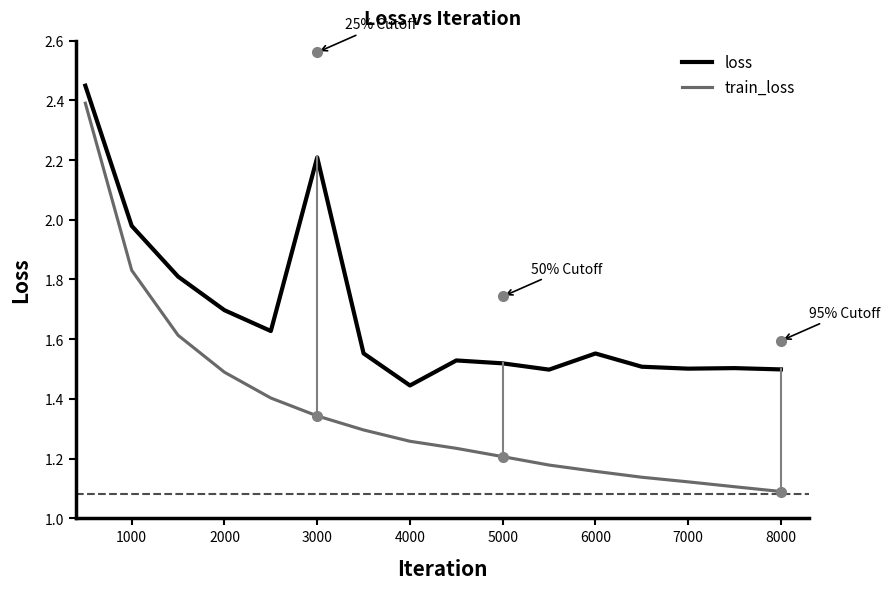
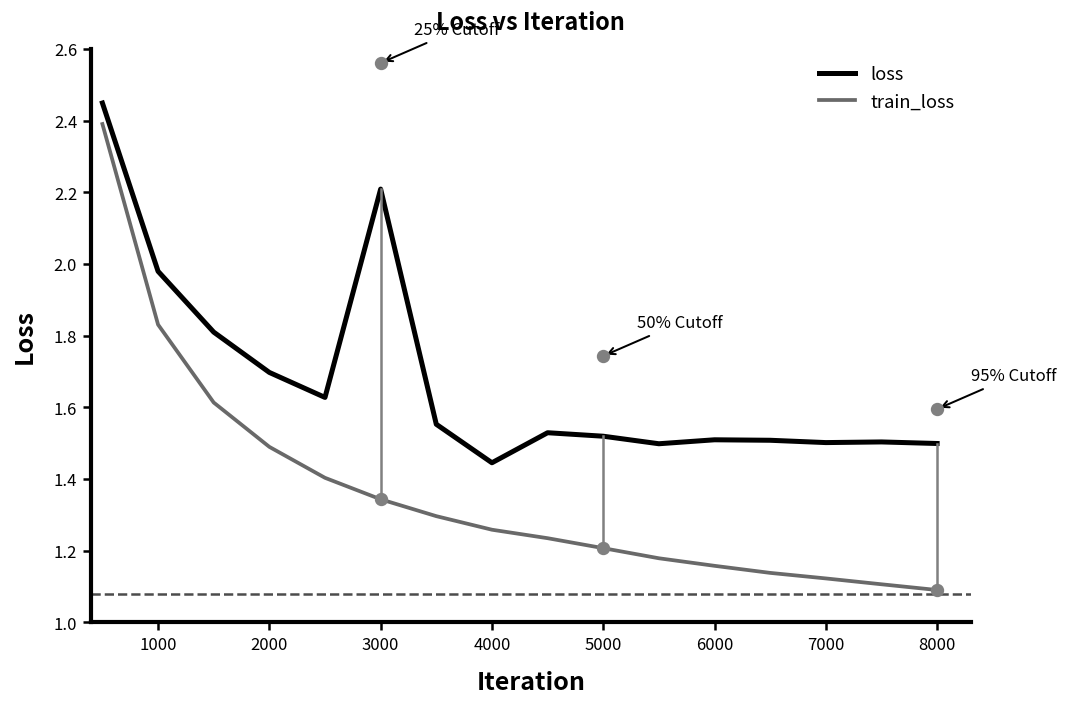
  {
    "loss": {
      "1000": 1.98,
      "2000": 1.70,
      "4000": 1.44,
-     "6000": 1.55,
+     "6000": 1.51,
      "7000": 1.50
    }
  }
